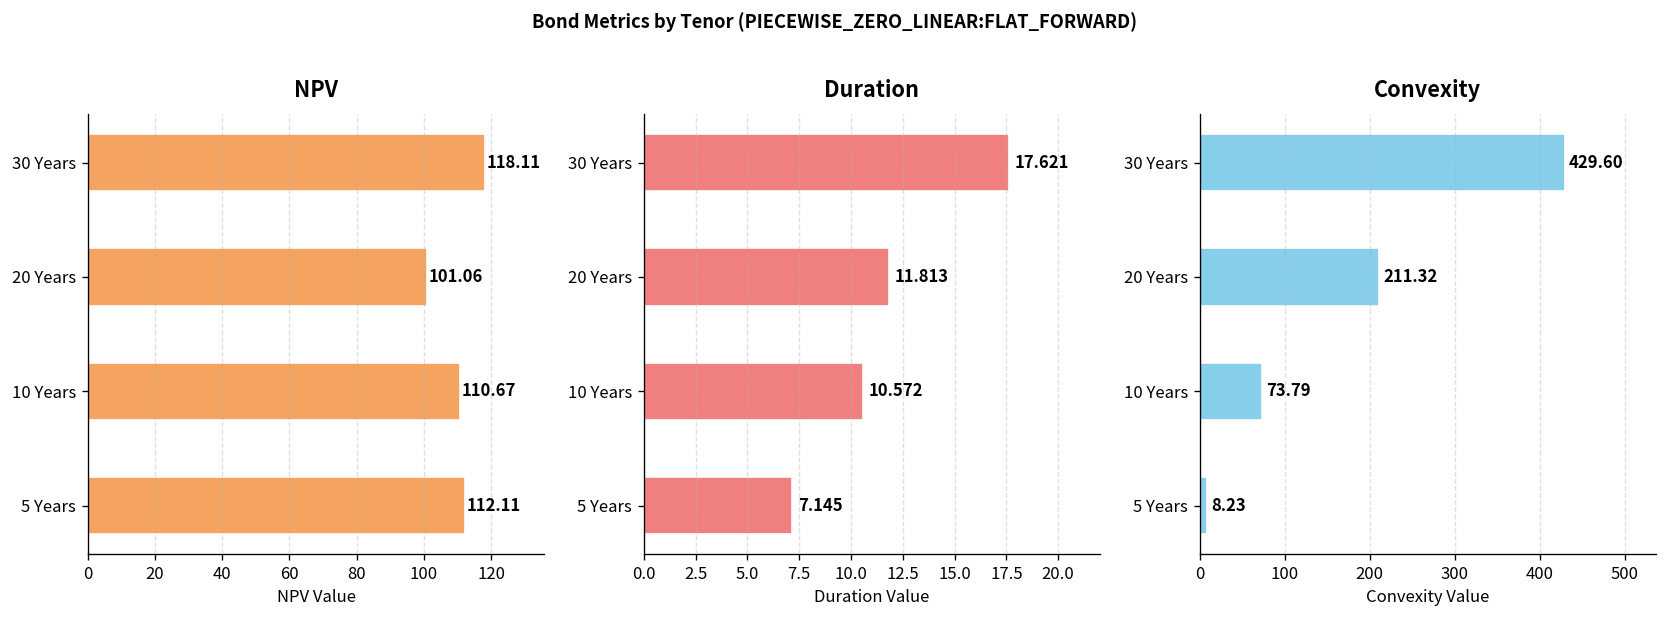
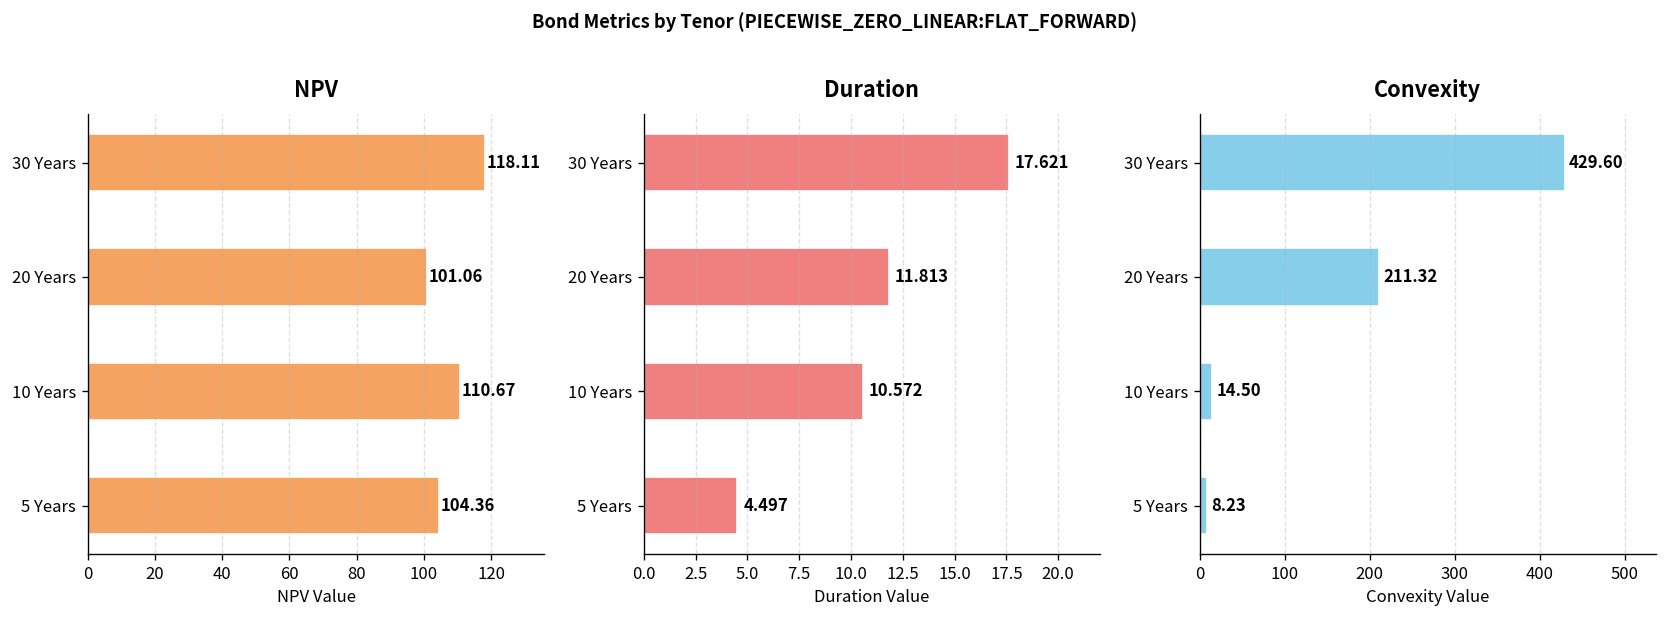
  {
    "NPV": {
      "30 Years": 118.11,
      "20 Years": 101.06,
      "10 Years": 110.67,
-     "5 Years": 112.11
+     "5 Years": 104.36
    },
    "Duration": {
      "30 Years": 17.621,
      "20 Years": 11.813,
      "10 Years": 10.572,
-     "5 Years": 7.145
+     "5 Years": 4.497
    },
    "Convexity": {
      "30 Years": 429.60,
      "20 Years": 211.32,
-     "10 Years": 73.79,
+     "10 Years": 14.50,
      "5 Years": 8.23
    }
  }
